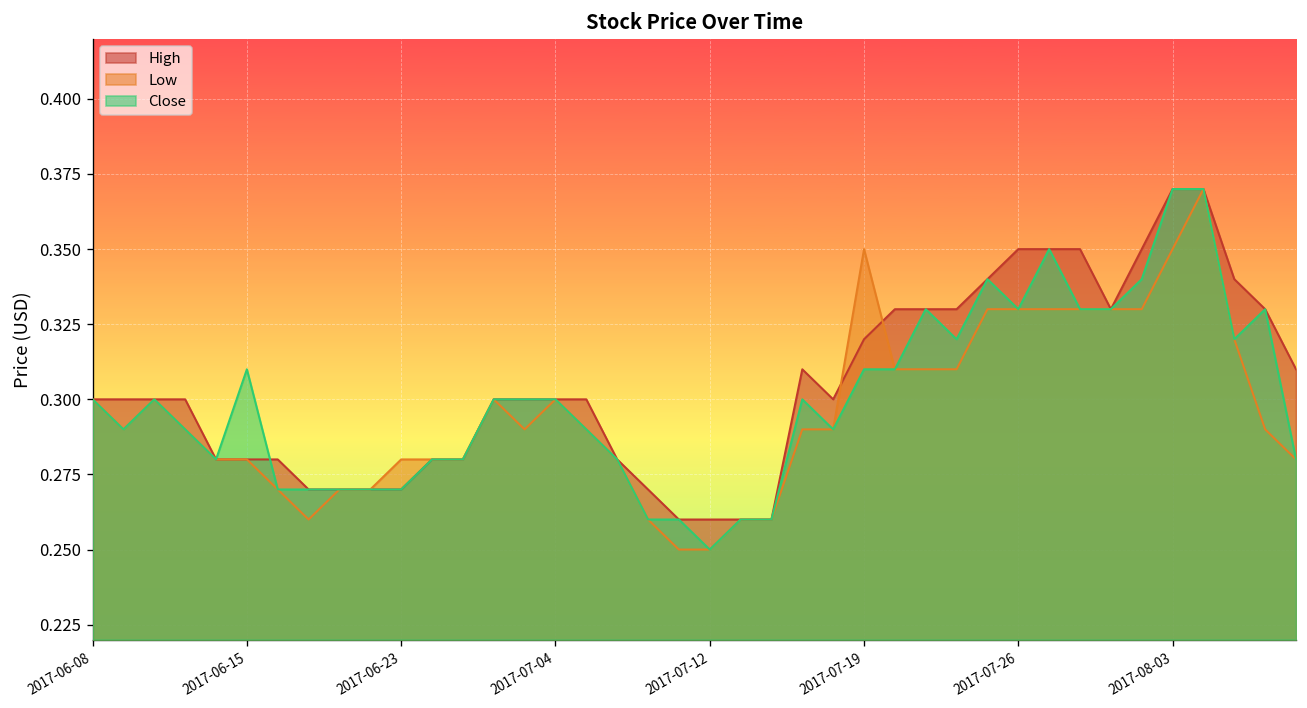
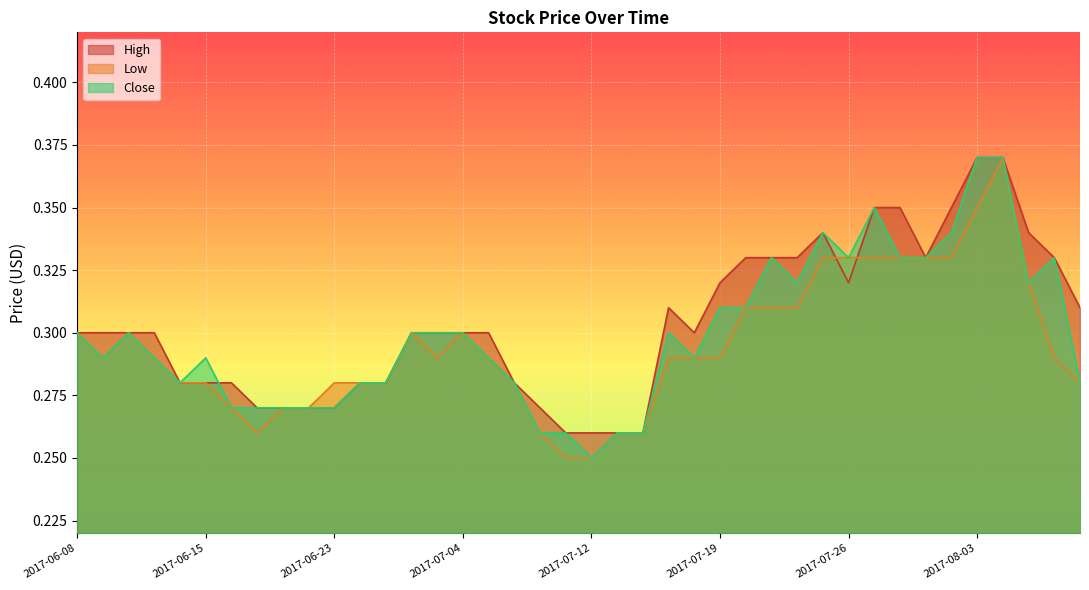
  {
    "High": {
      "2017-07-12": 0.26,
      "2017-07-19": 0.32,
-     "2017-07-26": 0.35
+     "2017-07-26": 0.32
    },
    "Low": {
      "2017-06-23": 0.28,
-     "2017-07-19": 0.35,
+     "2017-07-19": 0.29,
      "2017-08-03": 0.35
    },
    "Close": {
-     "2017-06-15": 0.31,
+     "2017-06-15": 0.29,
      "2017-07-19": 0.31
    }
  }
